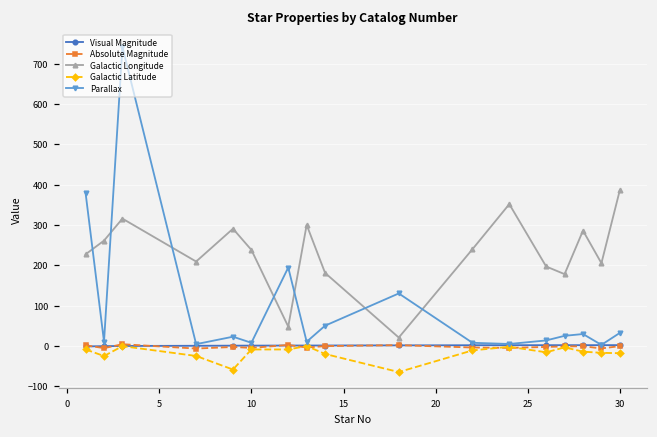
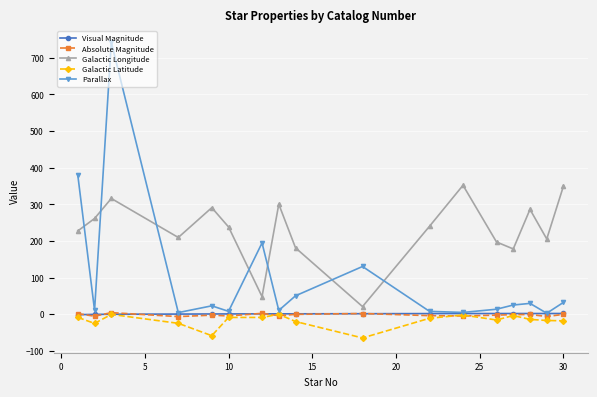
  {
    "Galactic Longitude": {
      "10": 240,
-     "30": 390
+     "30": 350
    },
    "Galactic Latitude": {
      "30": -20
    }
  }
